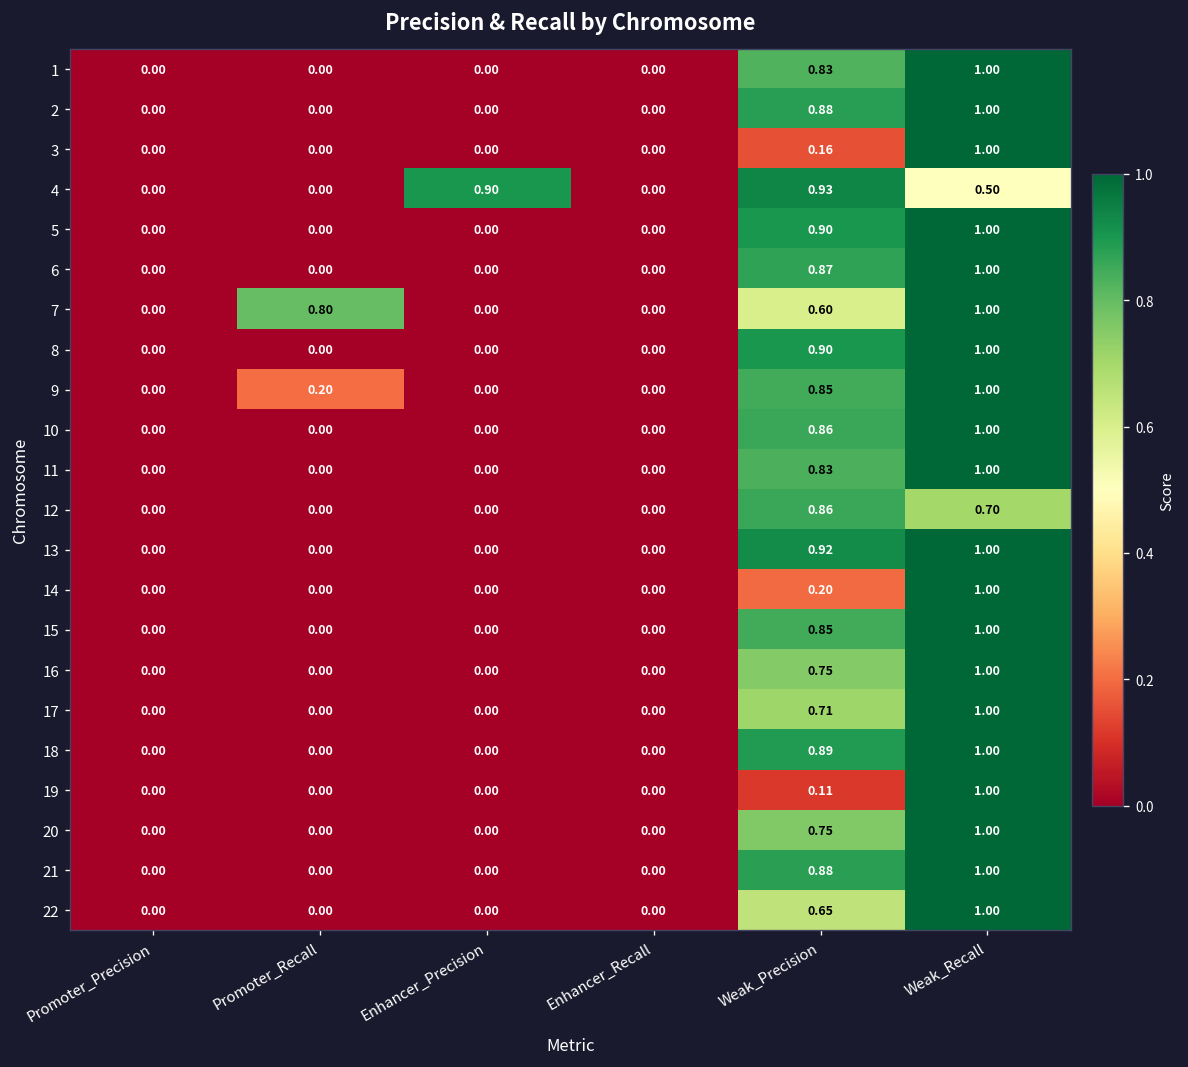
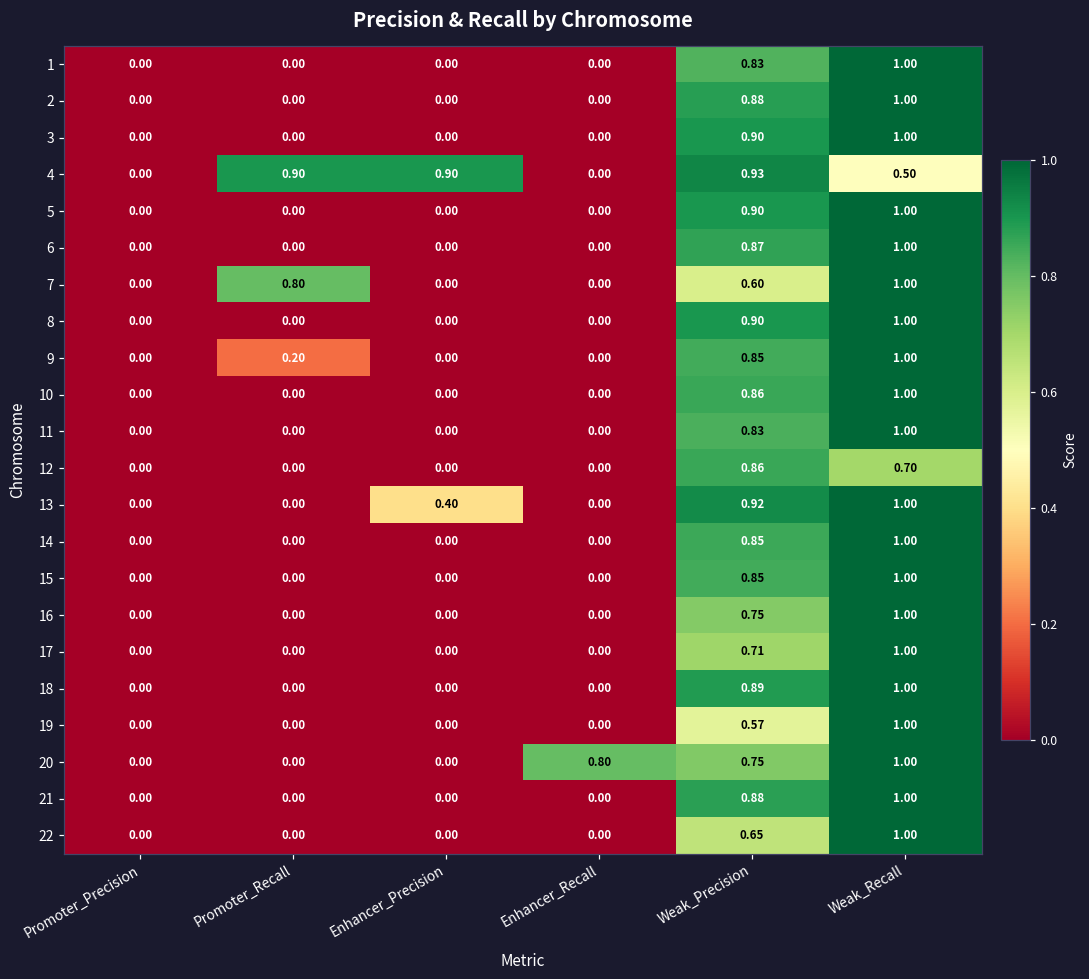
  {
    "1": {
      "Promoter_Precision": 0.00,
      "Promoter_Recall": 0.00,
      "Enhancer_Precision": 0.00,
      "Enhancer_Recall": 0.00,
      "Weak_Precision": 0.83,
      "Weak_Recall": 1.00
    },
    "2": {
      "Promoter_Precision": 0.00,
      "Promoter_Recall": 0.00,
      "Enhancer_Precision": 0.00,
      "Enhancer_Recall": 0.00,
      "Weak_Precision": 0.88,
      "Weak_Recall": 1.00
    },
    "3": {
      "Promoter_Precision": 0.00,
      "Promoter_Recall": 0.00,
      "Enhancer_Precision": 0.00,
      "Enhancer_Recall": 0.00,
-     "Weak_Precision": 0.16,
+     "Weak_Precision": 0.90,
      "Weak_Recall": 1.00
    },
    "4": {
      "Promoter_Precision": 0.00,
-     "Promoter_Recall": 0.00,
+     "Promoter_Recall": 0.90,
      "Enhancer_Precision": 0.90,
      "Enhancer_Recall": 0.00,
      "Weak_Precision": 0.93,
      "Weak_Recall": 0.50
    },
    "5": {
      "Promoter_Precision": 0.00,
      "Promoter_Recall": 0.00,
      "Enhancer_Precision": 0.00,
      "Enhancer_Recall": 0.00,
      "Weak_Precision": 0.90,
      "Weak_Recall": 1.00
    },
    "6": {
      "Promoter_Precision": 0.00,
      "Promoter_Recall": 0.00,
      "Enhancer_Precision": 0.00,
      "Enhancer_Recall": 0.00,
      "Weak_Precision": 0.87,
      "Weak_Recall": 1.00
    },
    "7": {
      "Promoter_Precision": 0.00,
      "Promoter_Recall": 0.80,
      "Enhancer_Precision": 0.00,
      "Enhancer_Recall": 0.00,
      "Weak_Precision": 0.60,
      "Weak_Recall": 1.00
    },
    "8": {
      "Promoter_Precision": 0.00,
      "Promoter_Recall": 0.00,
      "Enhancer_Precision": 0.00,
      "Enhancer_Recall": 0.00,
      "Weak_Precision": 0.90,
      "Weak_Recall": 1.00
    },
    "9": {
      "Promoter_Precision": 0.00,
      "Promoter_Recall": 0.20,
      "Enhancer_Precision": 0.00,
      "Enhancer_Recall": 0.00,
      "Weak_Precision": 0.85,
      "Weak_Recall": 1.00
    },
    "10": {
      "Promoter_Precision": 0.00,
      "Promoter_Recall": 0.00,
      "Enhancer_Precision": 0.00,
      "Enhancer_Recall": 0.00,
      "Weak_Precision": 0.86,
      "Weak_Recall": 1.00
    },
    "11": {
      "Promoter_Precision": 0.00,
      "Promoter_Recall": 0.00,
      "Enhancer_Precision": 0.00,
      "Enhancer_Recall": 0.00,
      "Weak_Precision": 0.83,
      "Weak_Recall": 1.00
    },
    "12": {
      "Promoter_Precision": 0.00,
      "Promoter_Recall": 0.00,
      "Enhancer_Precision": 0.00,
      "Enhancer_Recall": 0.00,
      "Weak_Precision": 0.86,
      "Weak_Recall": 0.70
    },
    "13": {
      "Promoter_Precision": 0.00,
      "Promoter_Recall": 0.00,
-     "Enhancer_Precision": 0.00,
+     "Enhancer_Precision": 0.40,
      "Enhancer_Recall": 0.00,
      "Weak_Precision": 0.92,
      "Weak_Recall": 1.00
    },
    "14": {
      "Promoter_Precision": 0.00,
      "Promoter_Recall": 0.00,
      "Enhancer_Precision": 0.00,
      "Enhancer_Recall": 0.00,
-     "Weak_Precision": 0.20,
+     "Weak_Precision": 0.85,
      "Weak_Recall": 1.00
    },
    "15": {
      "Promoter_Precision": 0.00,
      "Promoter_Recall": 0.00,
      "Enhancer_Precision": 0.00,
      "Enhancer_Recall": 0.00,
      "Weak_Precision": 0.85,
      "Weak_Recall": 1.00
    },
    "16": {
      "Promoter_Precision": 0.00,
      "Promoter_Recall": 0.00,
      "Enhancer_Precision": 0.00,
      "Enhancer_Recall": 0.00,
      "Weak_Precision": 0.75,
      "Weak_Recall": 1.00
    },
    "17": {
      "Promoter_Precision": 0.00,
      "Promoter_Recall": 0.00,
      "Enhancer_Precision": 0.00,
      "Enhancer_Recall": 0.00,
      "Weak_Precision": 0.71,
      "Weak_Recall": 1.00
    },
    "18": {
      "Promoter_Precision": 0.00,
      "Promoter_Recall": 0.00,
      "Enhancer_Precision": 0.00,
      "Enhancer_Recall": 0.00,
      "Weak_Precision": 0.89,
      "Weak_Recall": 1.00
    },
    "19": {
      "Promoter_Precision": 0.00,
      "Promoter_Recall": 0.00,
      "Enhancer_Precision": 0.00,
      "Enhancer_Recall": 0.00,
-     "Weak_Precision": 0.11,
+     "Weak_Precision": 0.57,
      "Weak_Recall": 1.00
    },
    "20": {
      "Promoter_Precision": 0.00,
      "Promoter_Recall": 0.00,
      "Enhancer_Precision": 0.00,
-     "Enhancer_Recall": 0.00,
+     "Enhancer_Recall": 0.80,
      "Weak_Precision": 0.75,
      "Weak_Recall": 1.00
    },
    "21": {
      "Promoter_Precision": 0.00,
      "Promoter_Recall": 0.00,
      "Enhancer_Precision": 0.00,
      "Enhancer_Recall": 0.00,
      "Weak_Precision": 0.88,
      "Weak_Recall": 1.00
    },
    "22": {
      "Promoter_Precision": 0.00,
      "Promoter_Recall": 0.00,
      "Enhancer_Precision": 0.00,
      "Enhancer_Recall": 0.00,
      "Weak_Precision": 0.65,
      "Weak_Recall": 1.00
    }
  }
